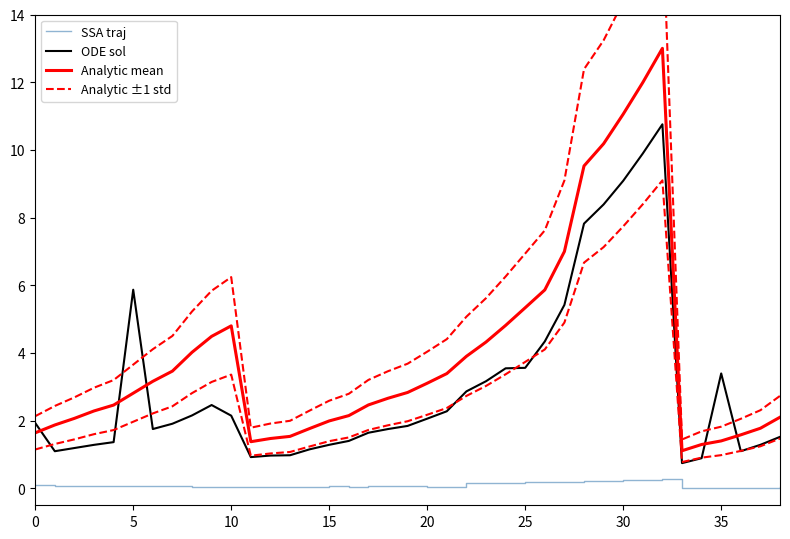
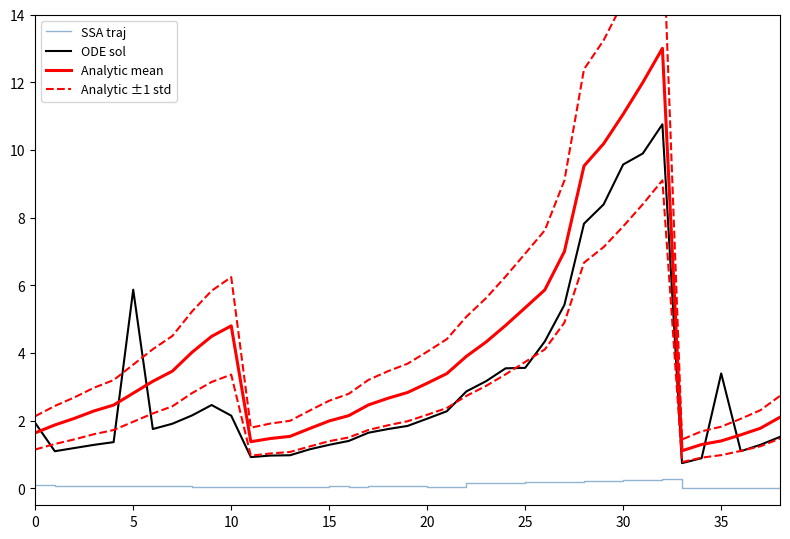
  {
    "SSA traj": {
      "0": 0.1,
      "5": 0.1,
      "10": 0.0,
      "15": 0.1,
      "20": 0.1,
      "25": 0.2,
      "30": 0.3,
      "35": 0.0
    },
    "ODE sol": {
      "0": 1.9,
      "5": 5.9,
      "10": 2.1,
      "15": 1.3,
      "20": 2.1,
      "25": 3.6,
-     "30": 9.1,
+     "30": 9.6,
      "35": 3.4
    }
  }
